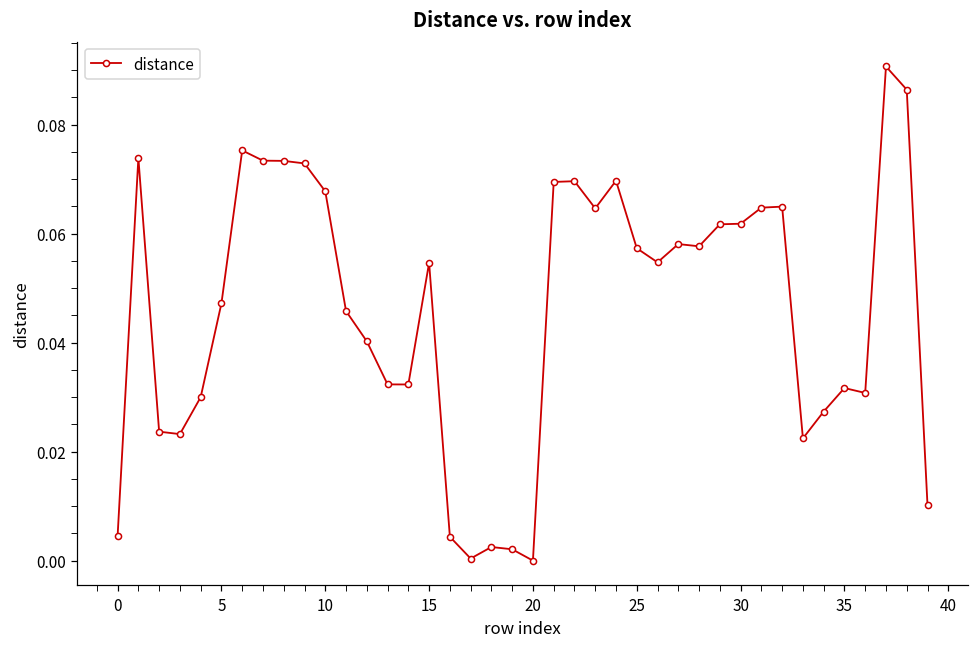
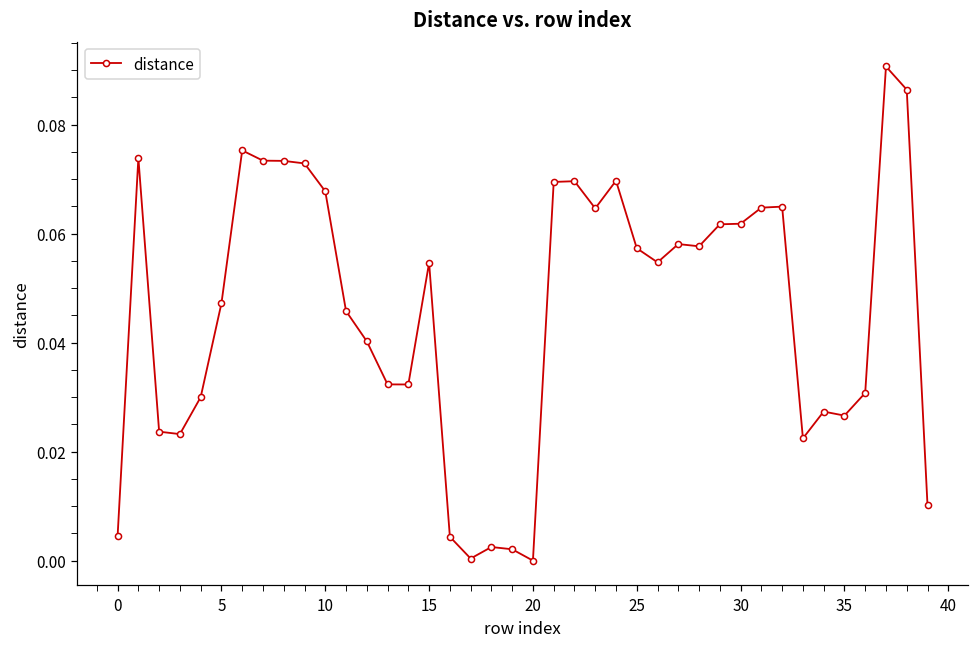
  {
    "0": 0.005,
    "5": 0.047,
    "10": 0.068,
    "15": 0.055,
    "20": 0.000,
    "25": 0.057,
    "30": 0.062,
-   "35": 0.032
+   "35": 0.027
  }
